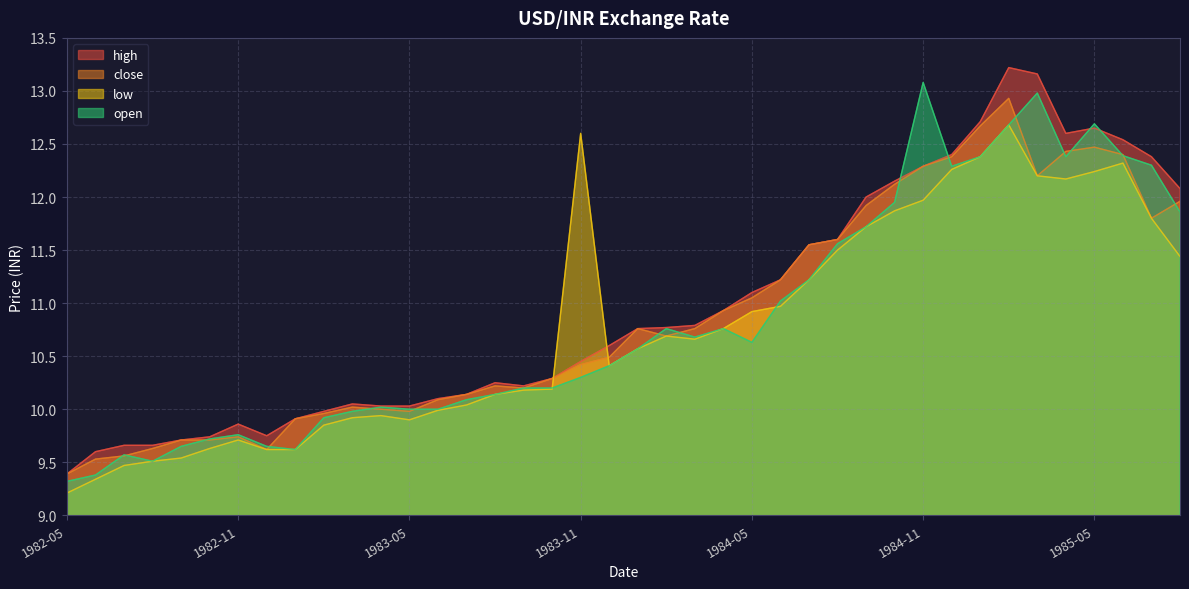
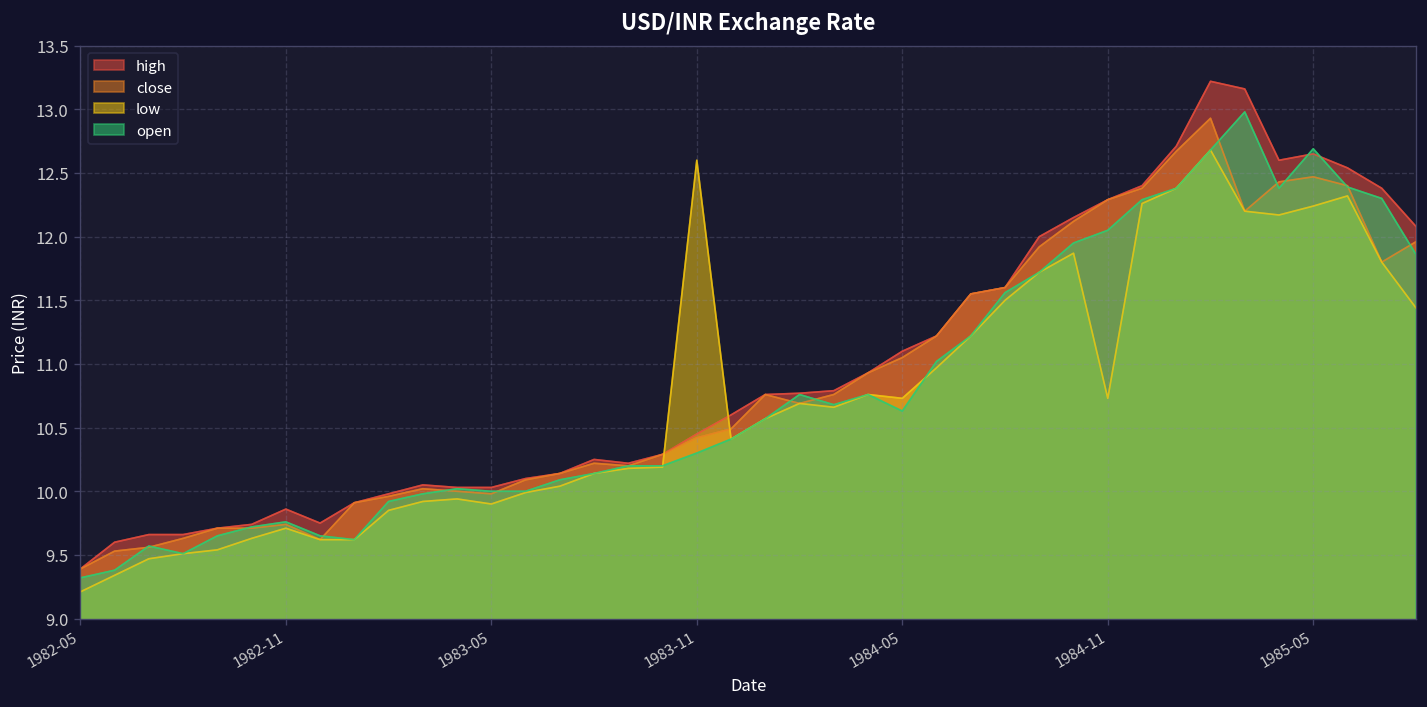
  {
    "low": {
      "1982-05": 9.21,
      "1982-11": 9.71,
      "1983-05": 9.90,
      "1983-11": 12.60,
-     "1984-05": 10.92,
-     "1984-11": 11.97,
+     "1984-05": 10.73,
+     "1984-11": 10.73,
      "1985-05": 12.24
    },
    "open": {
      "1982-05": 9.32,
      "1983-11": 10.30,
      "1984-05": 10.63,
-     "1984-11": 13.08,
+     "1984-11": 12.05,
      "1985-05": 12.69
    }
  }
